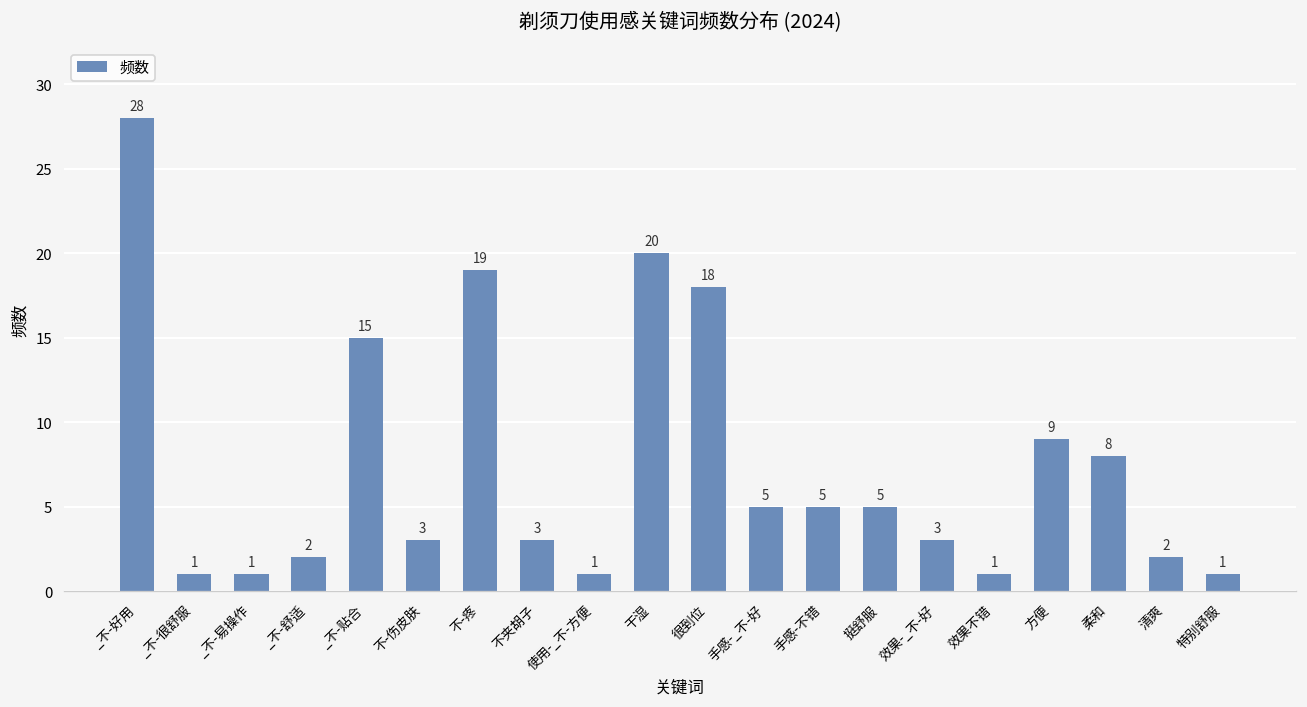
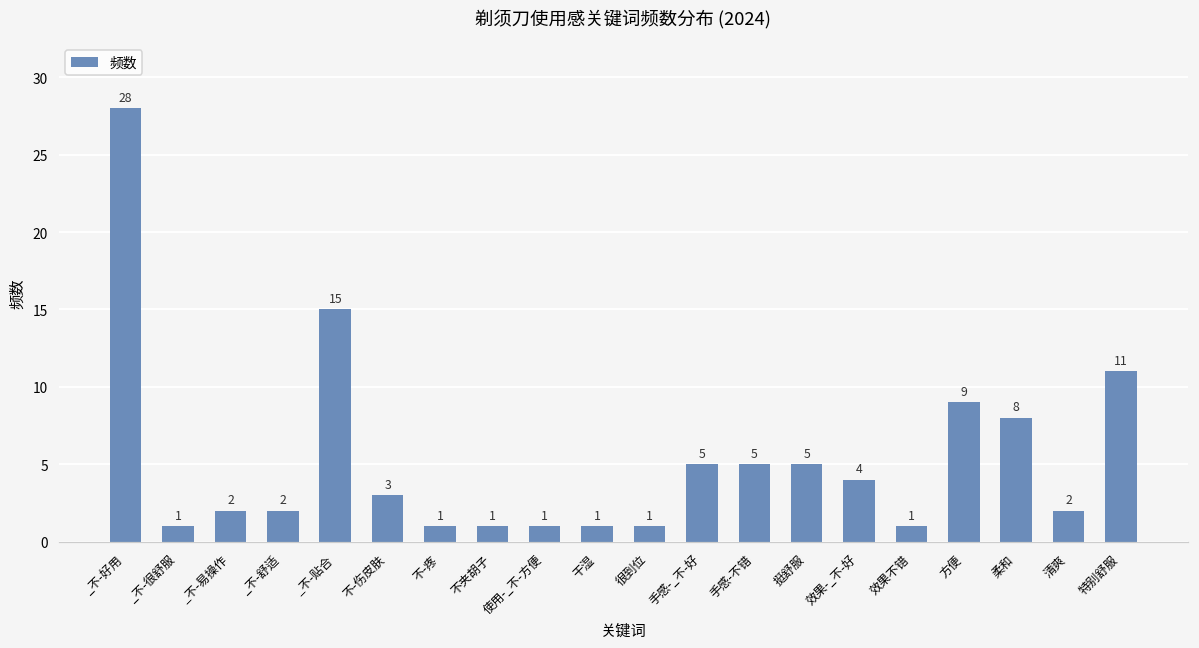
  {
    "_不-好用": 28,
    "_不-很舒服": 1,
-   "_不-易操作": 1,
+   "_不-易操作": 2,
    "_不-舒适": 2,
    "_不-贴合": 15,
    "不-伤皮肤": 3,
-   "不-疼": 19,
-   "不夹胡子": 3,
+   "不-疼": 1,
+   "不夹胡子": 1,
    "使用-_不-方便": 1,
-   "干湿": 20,
-   "很到位": 18,
+   "干湿": 1,
+   "很到位": 1,
    "手感-_不-好": 5,
    "手感-不错": 5,
    "挺舒服": 5,
-   "效果-_不-好": 3,
+   "效果-_不-好": 4,
    "效果不错": 1,
    "方便": 9,
    "柔和": 8,
    "清爽": 2,
-   "特别舒服": 1
+   "特别舒服": 11
  }
